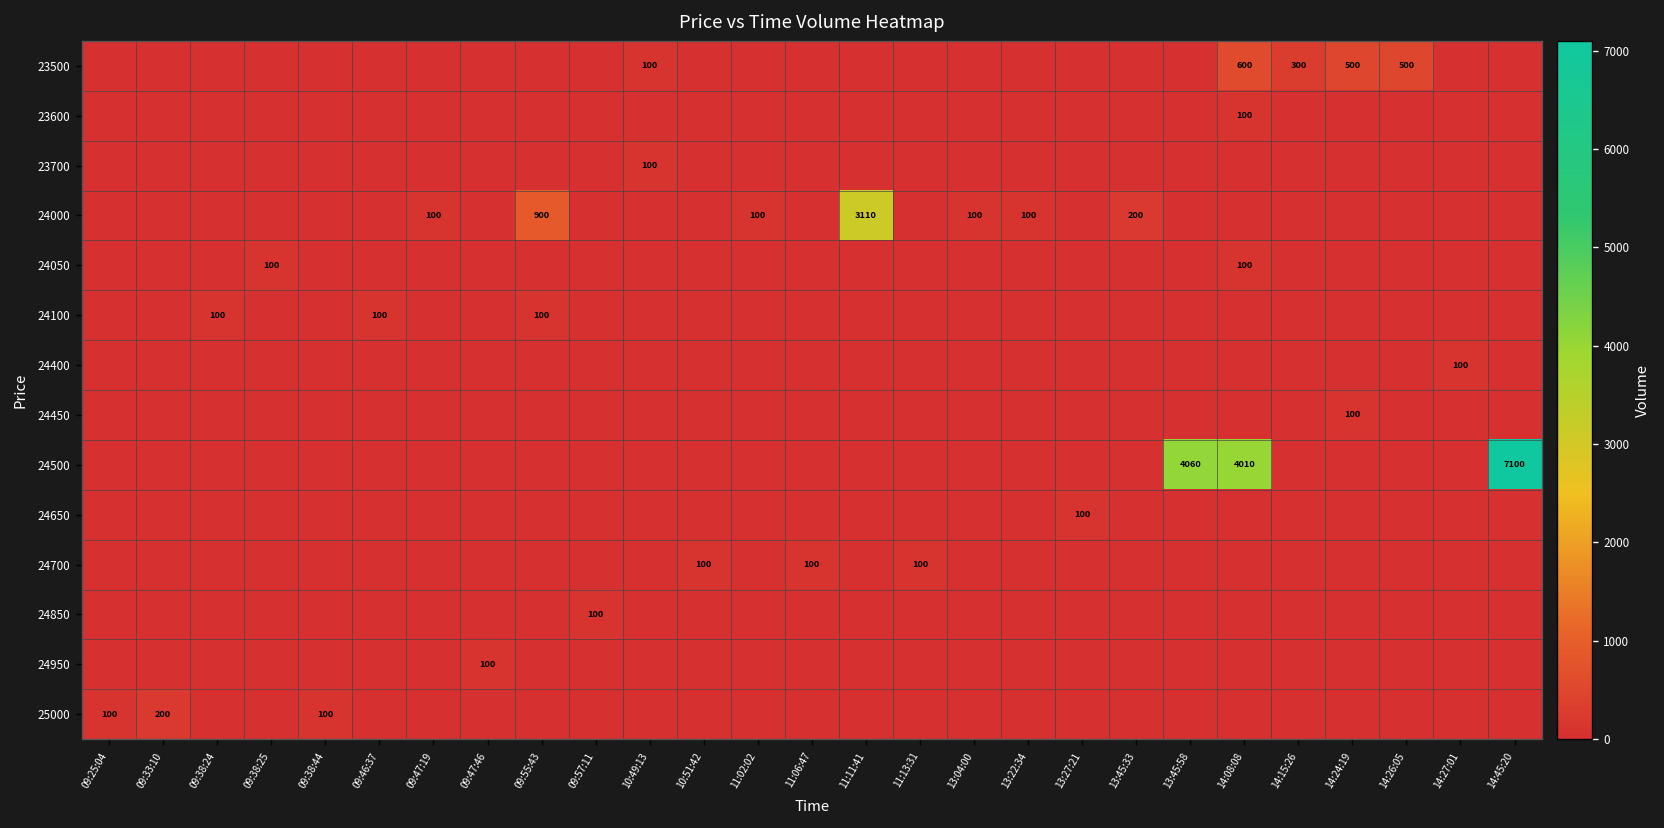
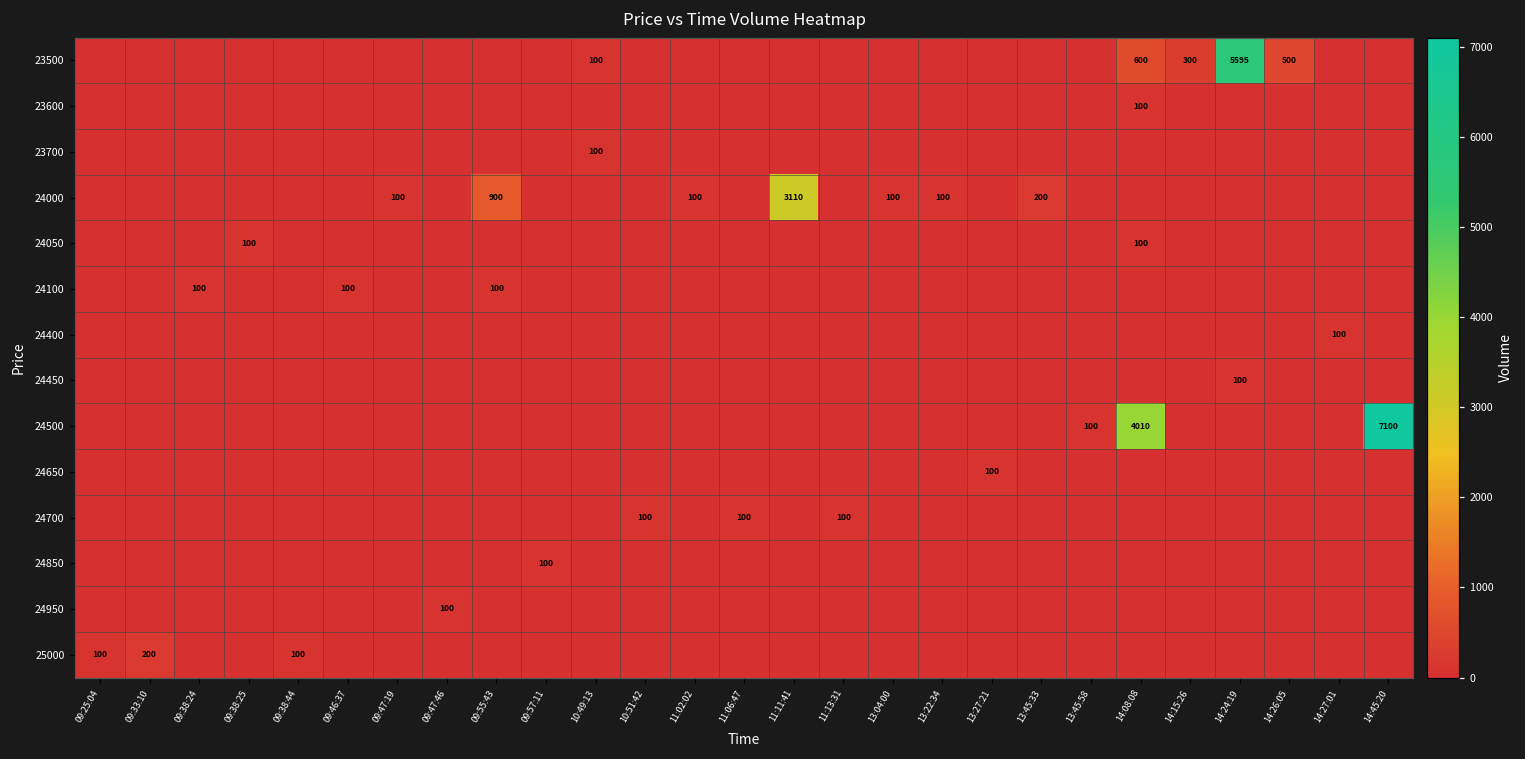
  {
    "23500": {
      "10:49:13": 100,
      "14:08:08": 600,
      "14:15:26": 300,
-     "14:24:19": 500,
+     "14:24:19": 5595,
      "14:26:05": 500
    },
    "23600": {
      "14:08:08": 100
    },
    "23700": {
      "10:49:13": 100
    },
    "24000": {
      "09:47:19": 100,
      "09:55:43": 900,
      "11:02:02": 100,
      "11:11:41": 3110,
      "13:04:00": 100,
      "13:22:34": 100,
      "13:45:33": 200
    },
    "24050": {
      "09:38:25": 100,
      "14:08:08": 100
    },
    "24100": {
      "09:38:24": 100,
      "09:46:37": 100,
      "09:55:43": 100
    },
    "24400": {
      "14:27:01": 100
    },
    "24450": {
      "14:24:19": 100
    },
    "24500": {
-     "13:45:58": 4060,
+     "13:45:58": 100,
      "14:08:08": 4010,
      "14:45:20": 7100
    },
    "24650": {
      "13:27:21": 100
    },
    "24700": {
      "10:51:42": 100,
      "11:06:47": 100,
      "11:13:31": 100
    },
    "24850": {
      "09:57:11": 100
    },
    "24950": {
      "09:47:46": 100
    },
    "25000": {
      "09:25:04": 100,
      "09:33:10": 200,
      "09:38:44": 100
    }
  }
